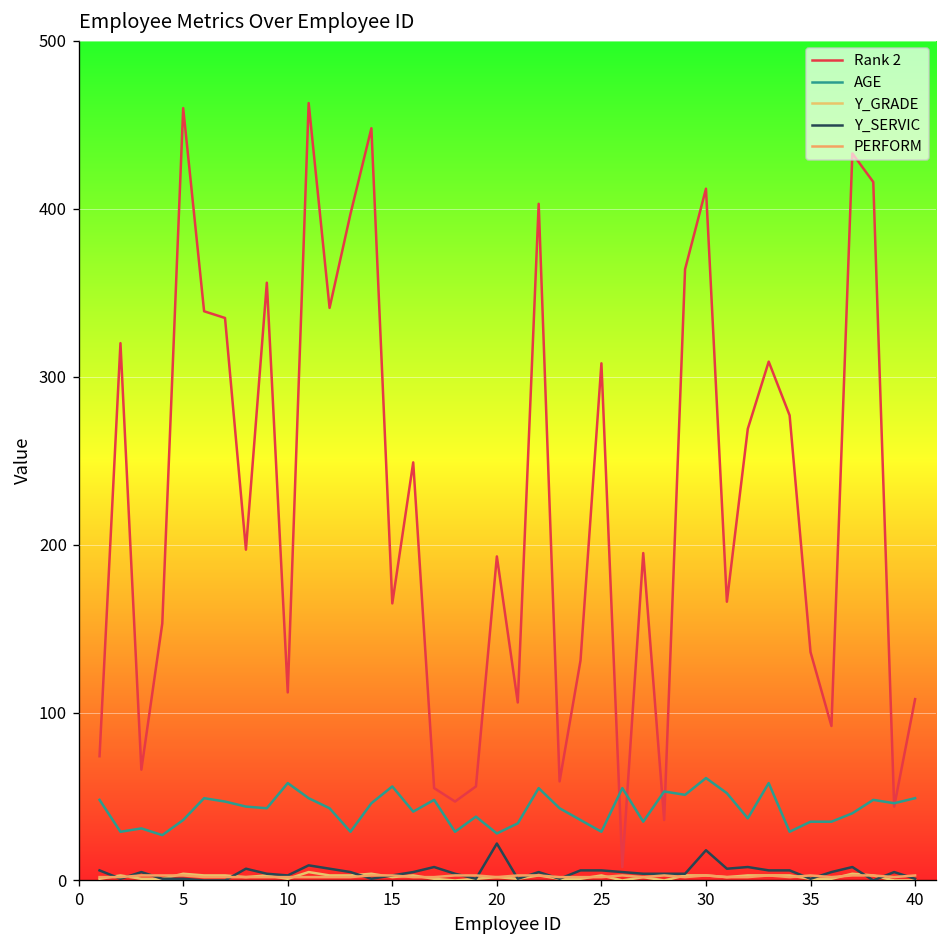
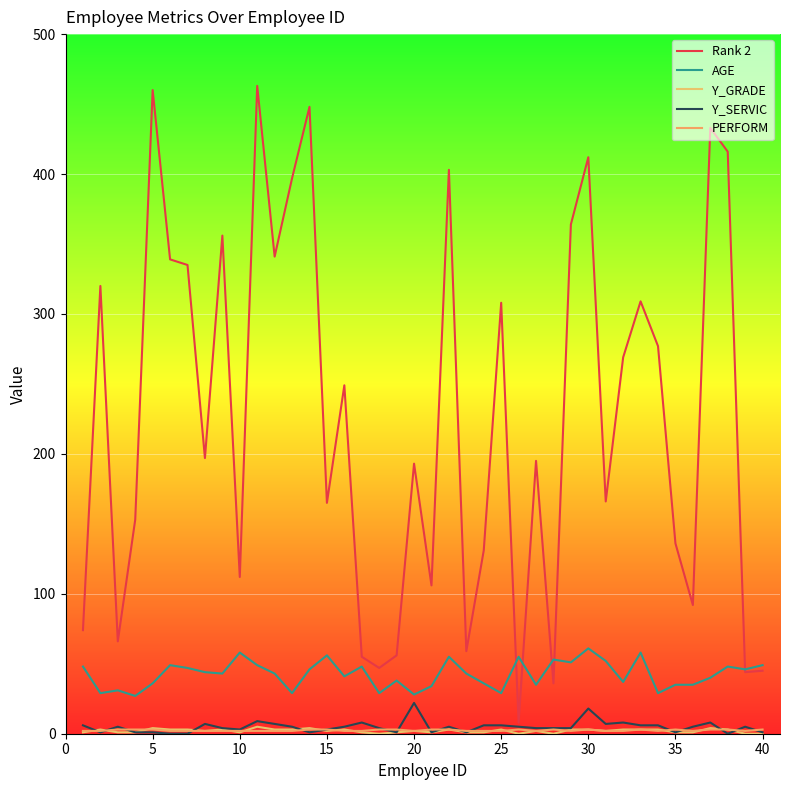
  {
    "Rank 2": {
      "5": 460,
      "10": 112,
      "15": 165,
      "20": 193,
      "25": 308,
      "30": 412,
      "35": 136,
-     "40": 108
+     "40": 45
    },
    "AGE": {
      "5": 36,
      "10": 58,
      "15": 56,
      "20": 28,
      "25": 29,
      "30": 61,
      "35": 35,
      "40": 49
    },
    "Y_SERVIC": {
      "5": 1,
      "20": 22,
      "25": 6,
      "30": 18
    }
  }
